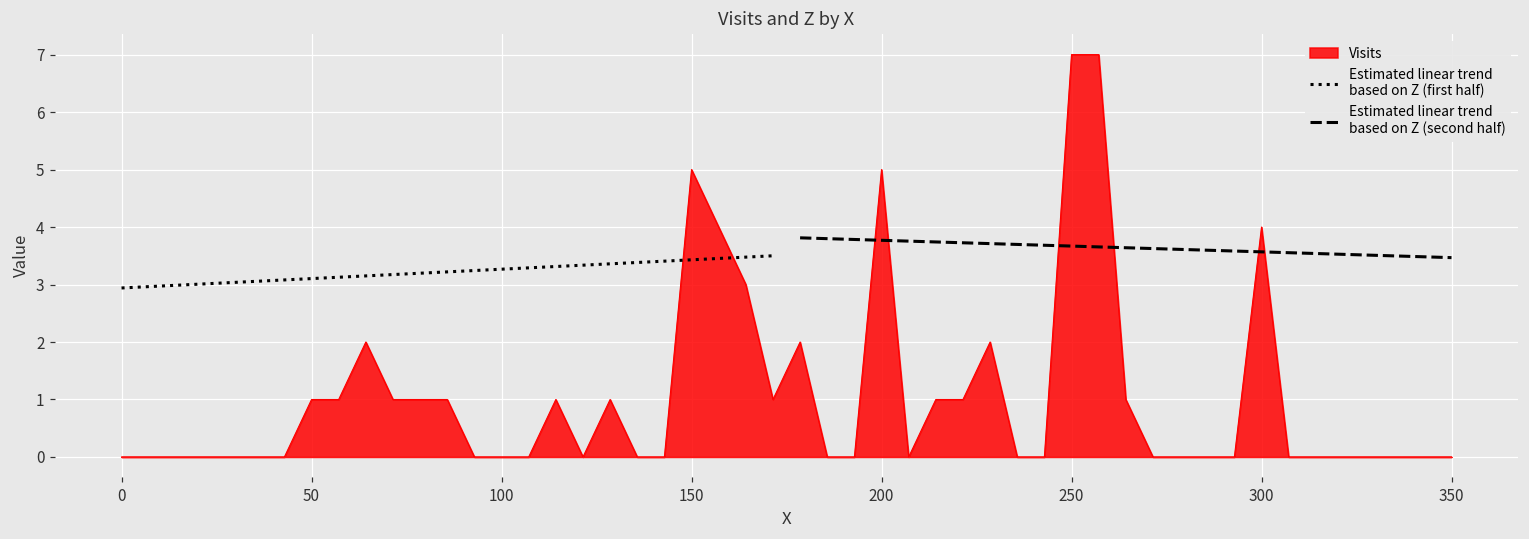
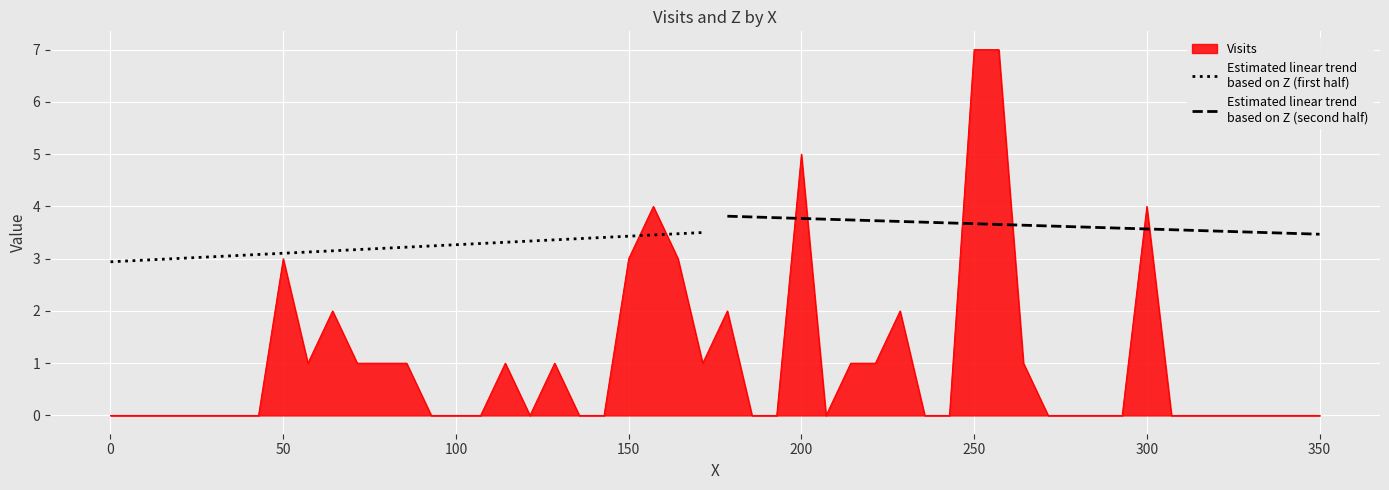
  {
    "Visits": {
      "0": 0,
-     "50": 1,
+     "50": 3,
      "100": 0,
-     "150": 5,
+     "150": 3,
      "200": 5,
      "250": 7,
      "300": 4,
      "350": 0
    }
  }
